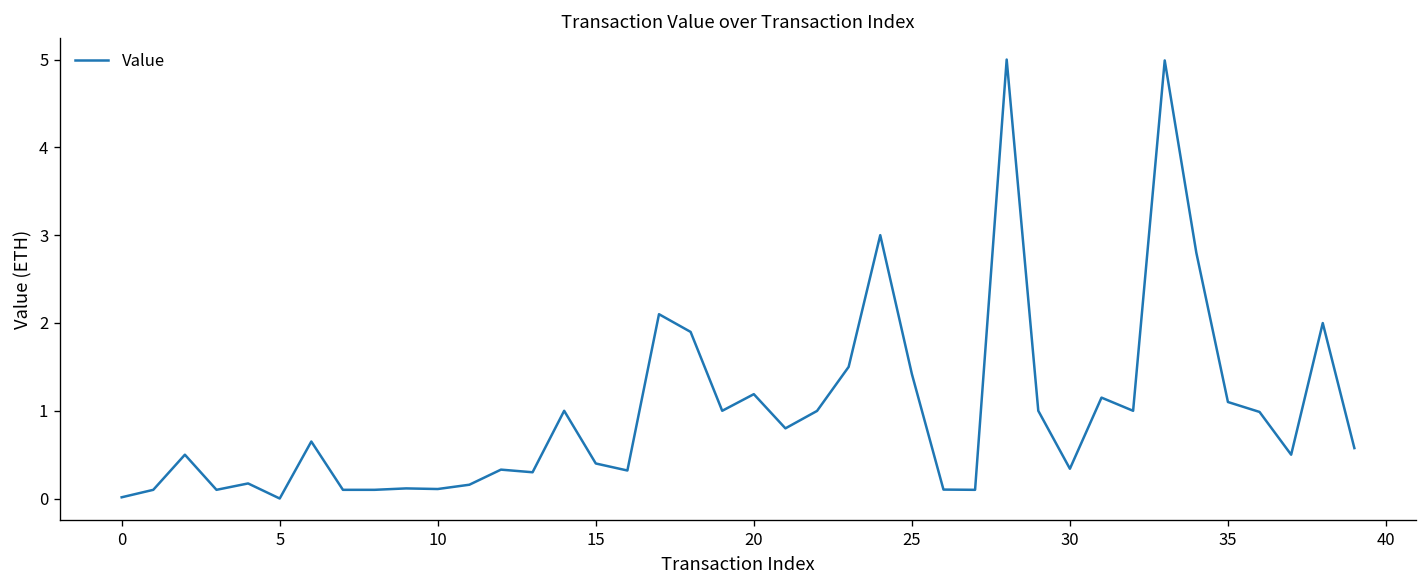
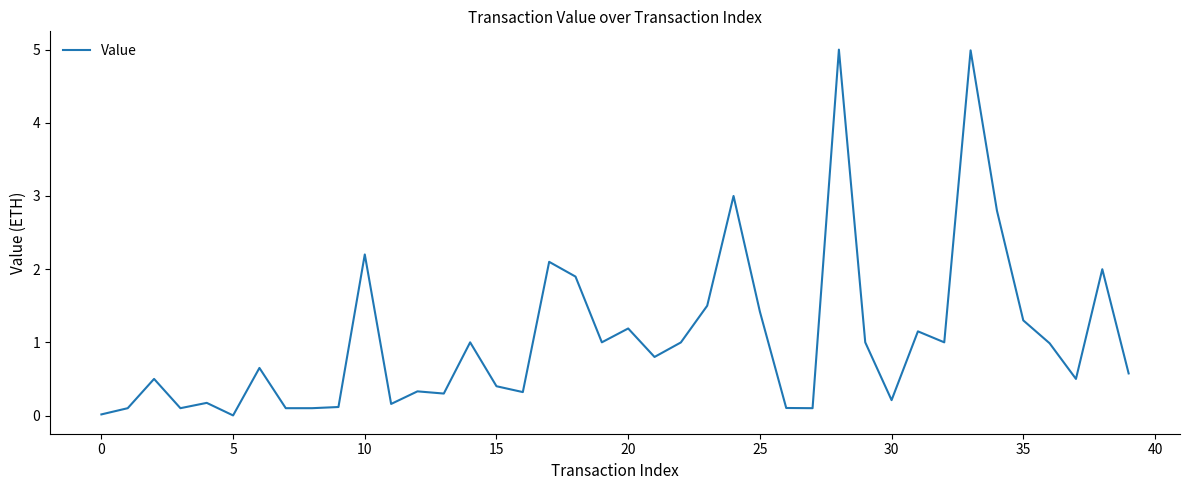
  {
    "0": 0.0,
    "5": 0.0,
-   "10": 0.1,
+   "10": 2.2,
    "15": 0.4,
    "20": 1.2,
    "25": 1.4,
-   "30": 0.3,
-   "35": 1.1
+   "30": 0.2,
+   "35": 1.3
  }
